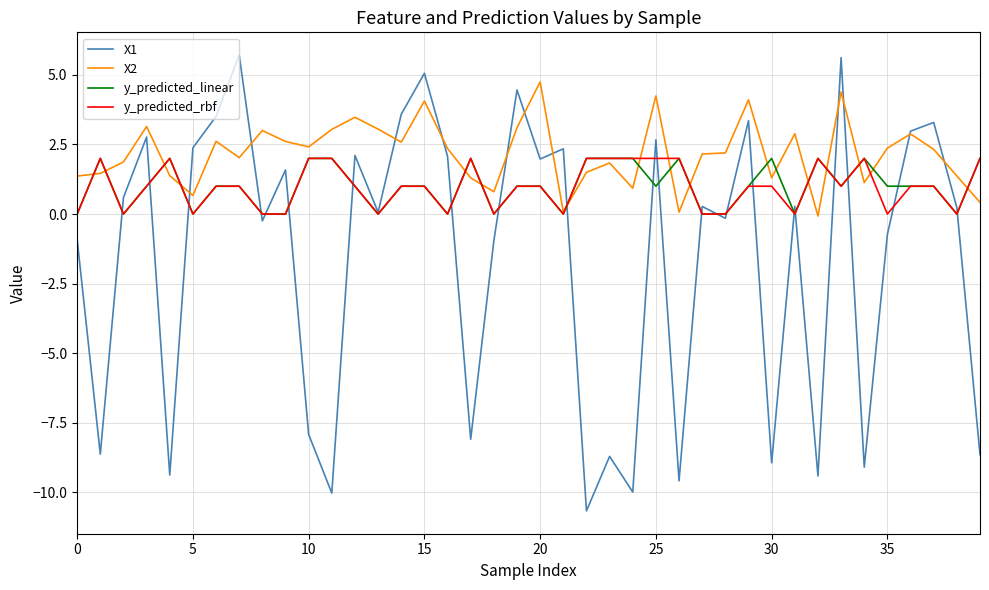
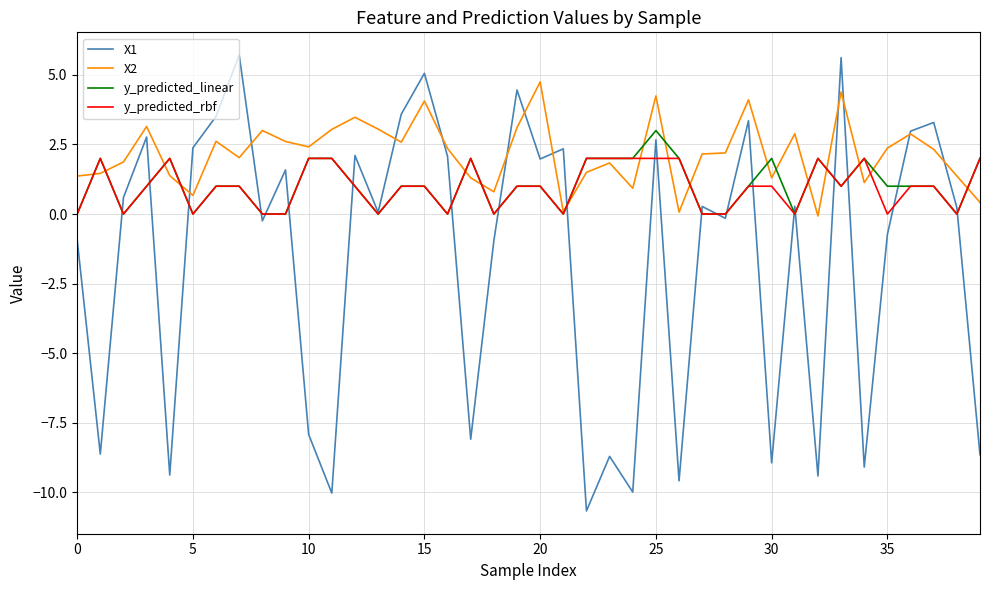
  {
    "X1": {
      "0": -1,
      "5": 2.4,
      "10": -8,
      "15": 5,
      "20": 2,
      "25": 2.7,
      "30": -9,
      "35": -0.7
    },
    "X2": {
      "0": 1.4,
      "5": 0.7,
      "10": 2.4,
      "15": 4,
      "20": 4.7,
      "25": 4.2,
      "30": 1.3,
      "35": 2.4
    },
    "y_predicted_linear": {
-     "25": 1,
+     "25": 3,
      "30": 2,
      "35": 1
    },
    "y_predicted_rbf": {
      "25": 2,
      "30": 1,
      "35": 0
    }
  }
